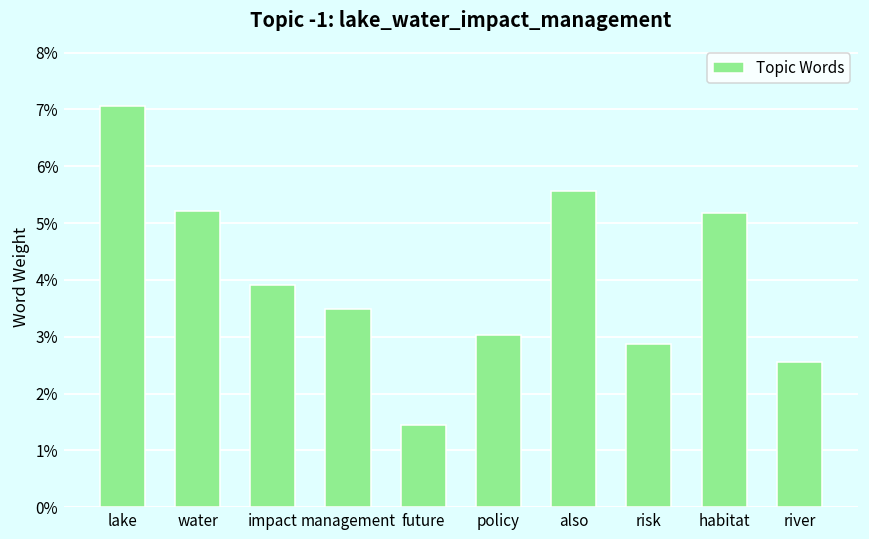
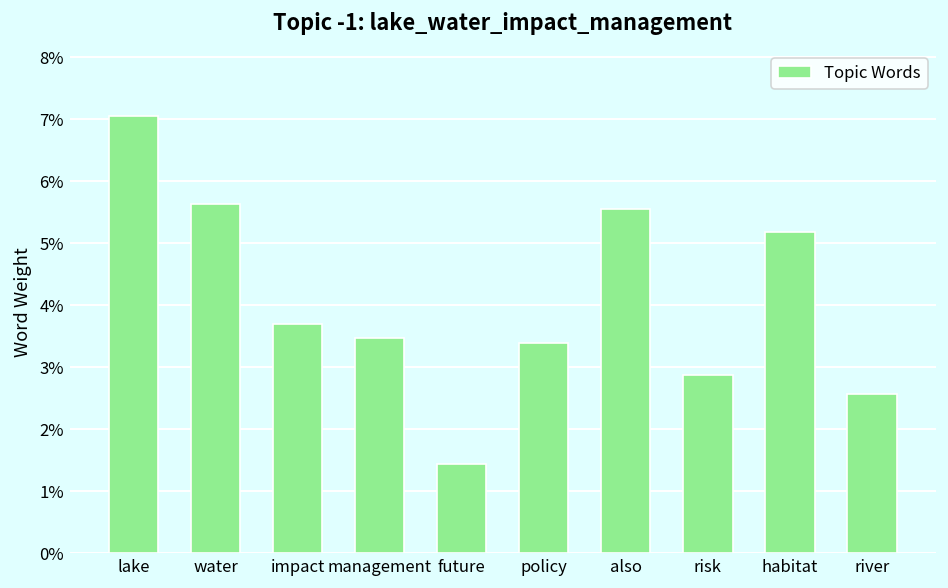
  {
    "lake": "7.1%",
-   "water": "5.2%",
-   "impact": "3.9%",
+   "water": "5.6%",
+   "impact": "3.7%",
    "management": "3.5%",
    "future": "1.4%",
-   "policy": "3.0%",
+   "policy": "3.4%",
    "also": "5.6%",
    "risk": "2.9%",
    "habitat": "5.2%",
    "river": "2.6%"
  }
